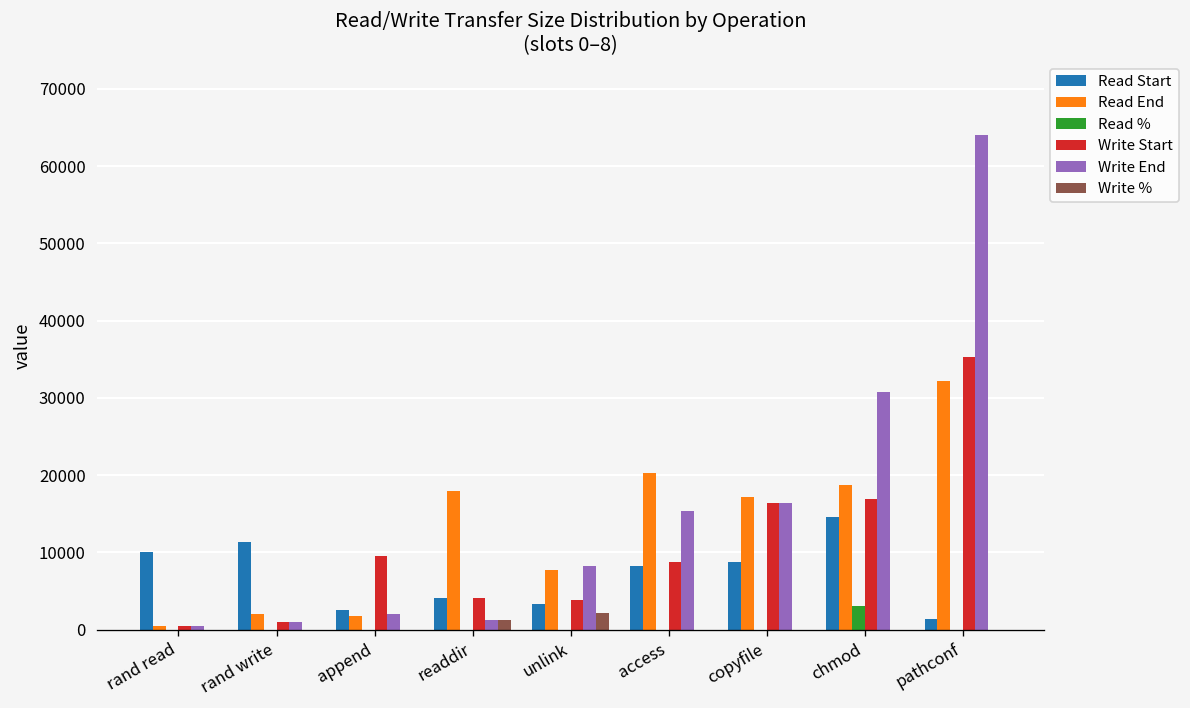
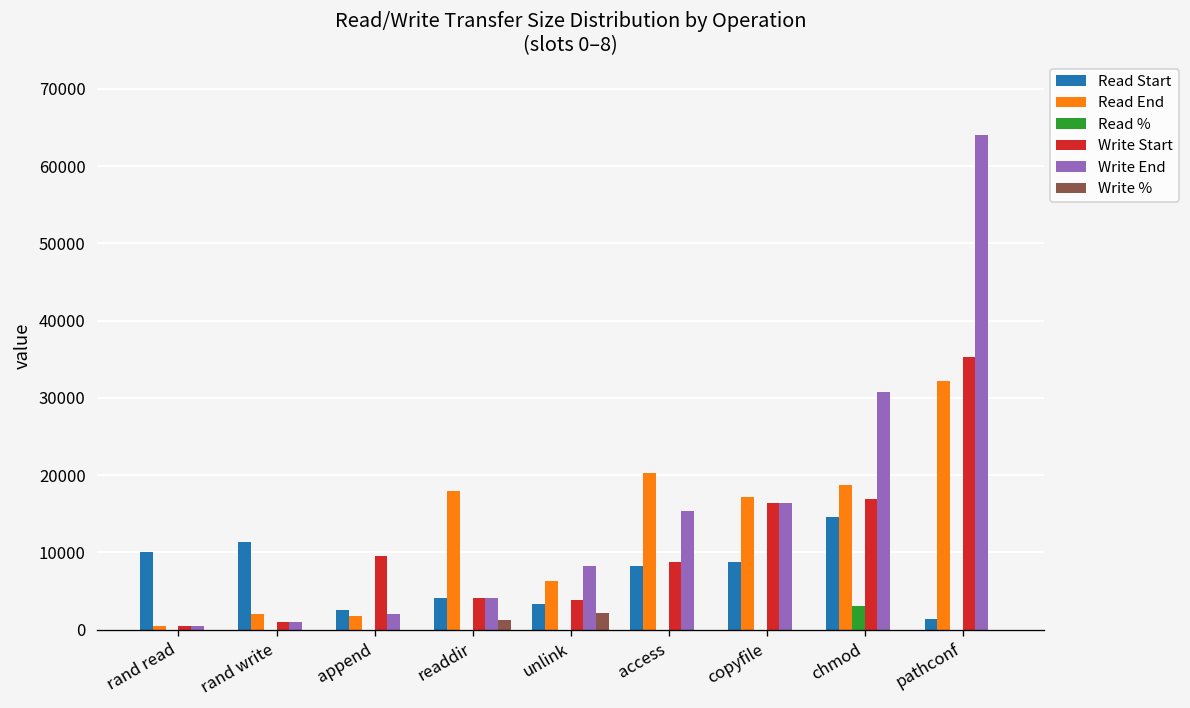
  {
    "Read Start": {
      "rand read": 10000,
      "rand write": 11000,
      "append": 3000,
      "readdir": 4000,
      "unlink": 3000,
      "access": 8000,
      "copyfile": 9000,
      "chmod": 15000,
      "pathconf": 1000
    },
    "Read End": {
      "rand read": 1000,
      "rand write": 2000,
      "append": 2000,
      "readdir": 18000,
-     "unlink": 8000,
+     "unlink": 6000,
      "access": 20000,
      "copyfile": 17000,
      "chmod": 19000,
      "pathconf": 32000
    },
    "Read %": {
      "chmod": 3000
    },
    "Write Start": {
      "rand read": 1000,
      "rand write": 1000,
      "append": 9000,
      "readdir": 4000,
      "unlink": 4000,
      "access": 9000,
      "copyfile": 16000,
      "chmod": 17000,
      "pathconf": 35000
    },
    "Write End": {
      "rand read": 1000,
      "rand write": 1000,
      "append": 2000,
-     "readdir": 1000,
+     "readdir": 4000,
      "unlink": 8000,
      "access": 15000,
      "copyfile": 16000,
      "chmod": 31000,
      "pathconf": 64000
    },
    "Write %": {
      "readdir": 1000,
      "unlink": 2000
    }
  }
